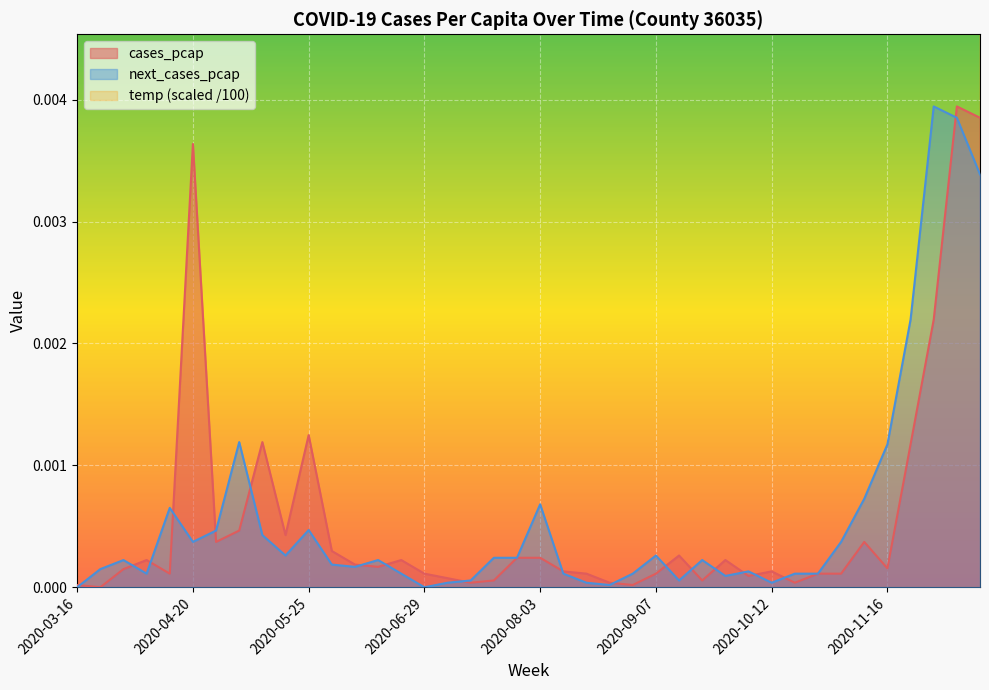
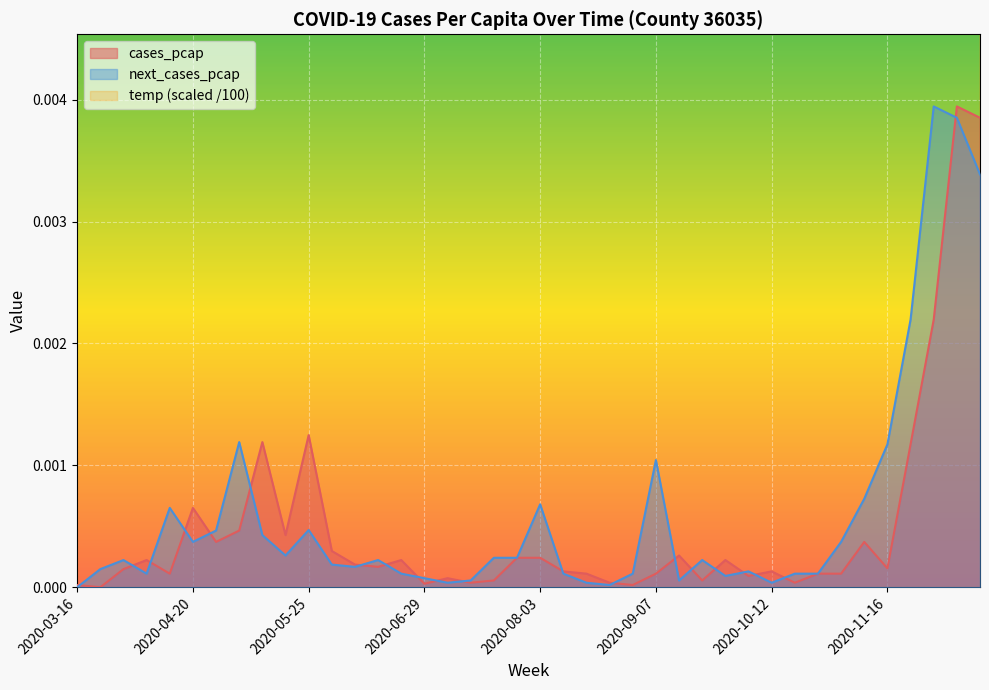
  {
    "cases_pcap": {
-     "2020-04-20": 0.00364,
+     "2020-04-20": 0.00065,
      "2020-05-25": 0.00125,
-     "2020-06-29": 0.00011,
+     "2020-06-29": 0.00003,
      "2020-08-03": 0.00024,
      "2020-09-07": 0.00011,
      "2020-10-12": 0.00013,
      "2020-11-16": 0.00016
    },
    "next_cases_pcap": {
      "2020-04-20": 0.00037,
      "2020-05-25": 0.00047,
-     "2020-06-29": 0.0000,
+     "2020-06-29": 0.0001,
      "2020-08-03": 0.00068,
-     "2020-09-07": 0.00026,
+     "2020-09-07": 0.00104,
      "2020-10-12": 0.00004,
      "2020-11-16": 0.00117
    }
  }
